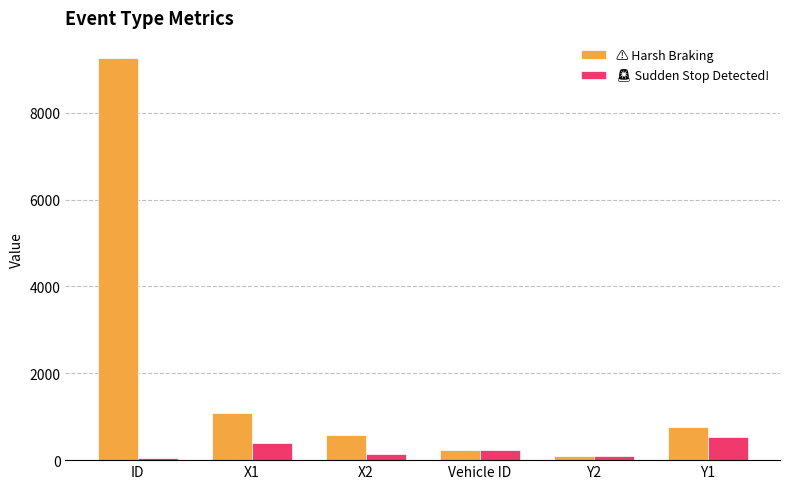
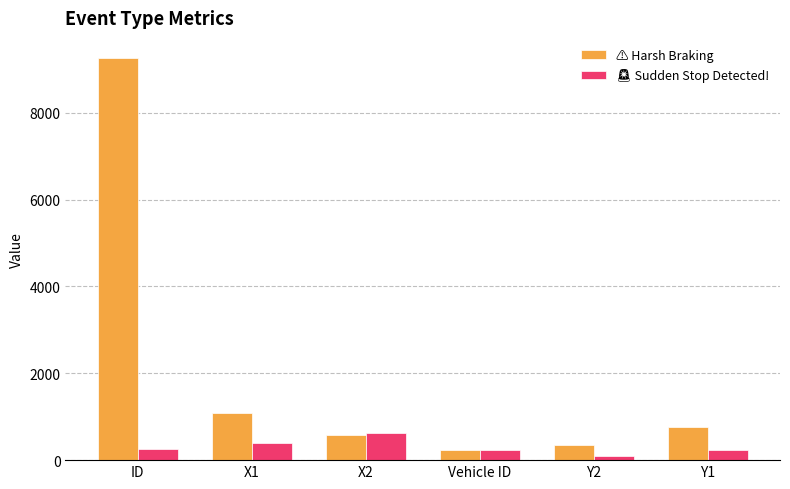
  {
    "⚠️ Harsh Braking": {
      "ID": 9300,
      "X1": 1100,
      "X2": 600,
      "Vehicle ID": 200,
-     "Y2": 100,
+     "Y2": 400,
      "Y1": 800
    },
    "🚨 Sudden Stop Detected!": {
-     "ID": 0,
+     "ID": 300,
      "X1": 400,
-     "X2": 100,
+     "X2": 600,
      "Vehicle ID": 200,
      "Y2": 100,
-     "Y1": 500
+     "Y1": 200
    }
  }
